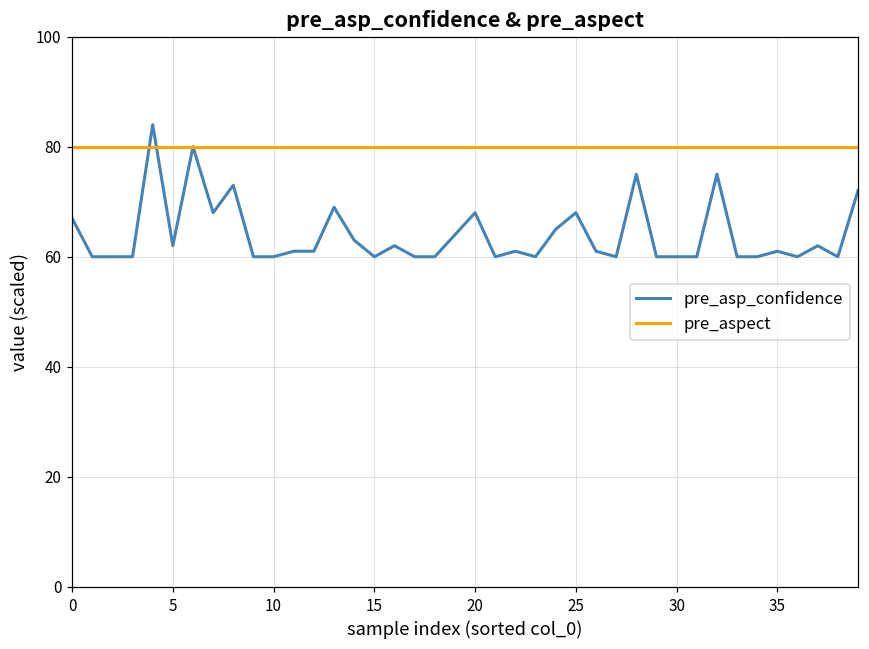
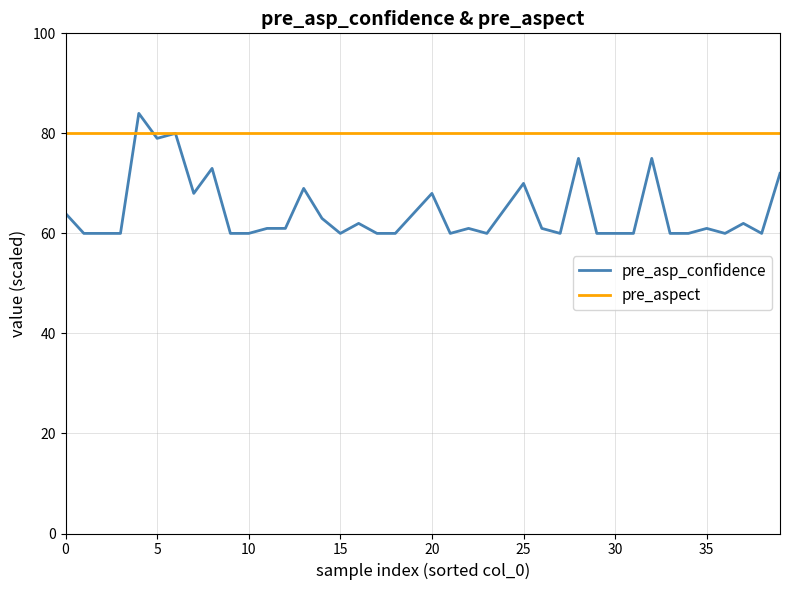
  {
    "pre_asp_confidence": {
-     "0": 67,
-     "5": 62,
+     "0": 64,
+     "5": 79,
      "10": 60,
      "15": 60,
      "20": 68,
-     "25": 68,
+     "25": 70,
      "30": 60,
      "35": 61
    },
    "pre_aspect": {
      "0": 80,
      "5": 80,
      "10": 80,
      "15": 80,
      "20": 80,
      "25": 80,
      "30": 80,
      "35": 80
    }
  }
